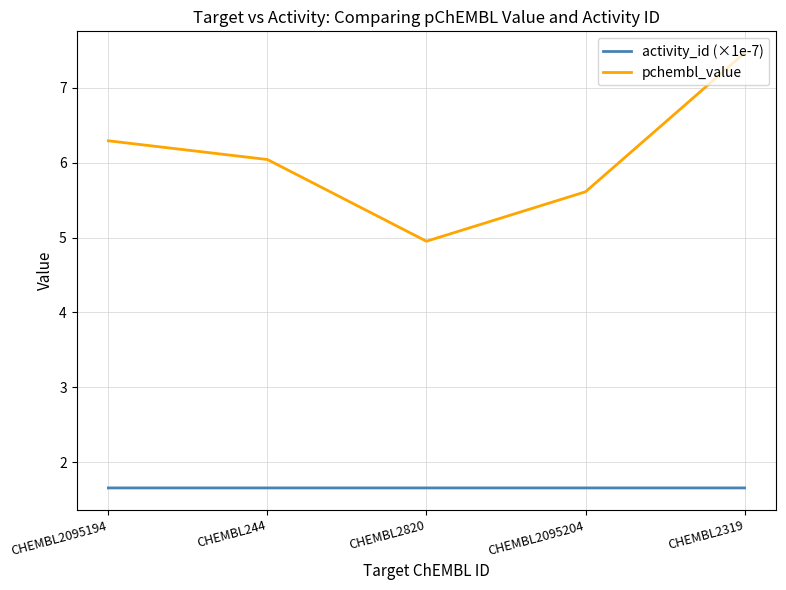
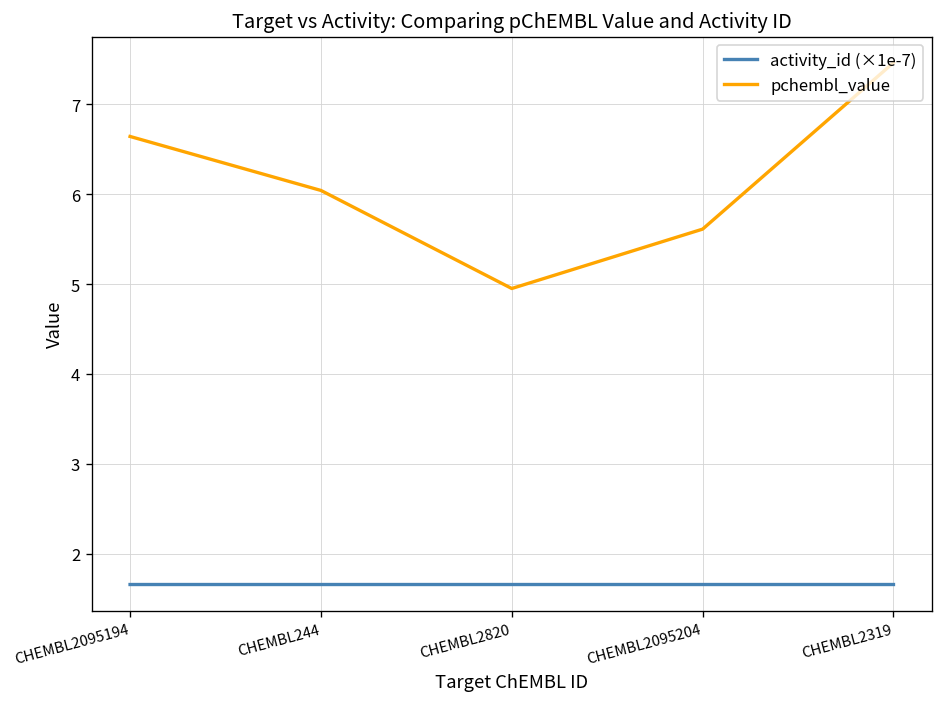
  {
    "activity_id (×1e-7)": {
      "CHEMBL2095194": 1.7,
      "CHEMBL244": 1.7,
      "CHEMBL2820": 1.7,
      "CHEMBL2095204": 1.7,
      "CHEMBL2319": 1.7
    },
    "pchembl_value": {
-     "CHEMBL2095194": 6.3,
+     "CHEMBL2095194": 6.6,
      "CHEMBL244": 6.0,
      "CHEMBL2820": 5.0,
      "CHEMBL2095204": 5.6
    }
  }
